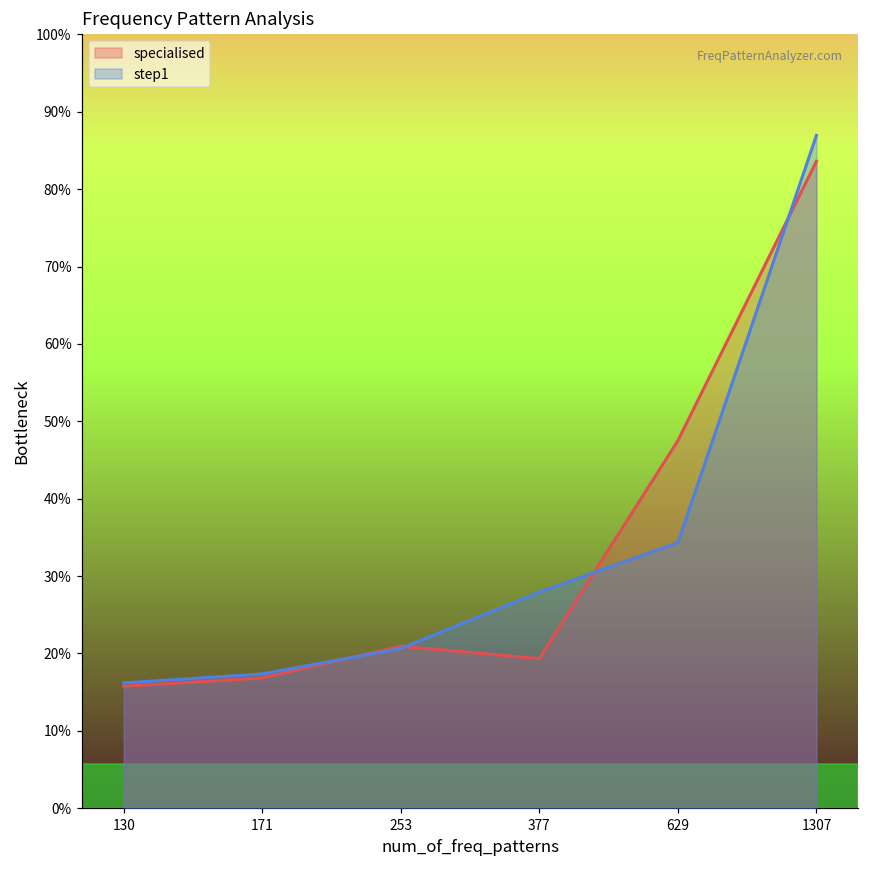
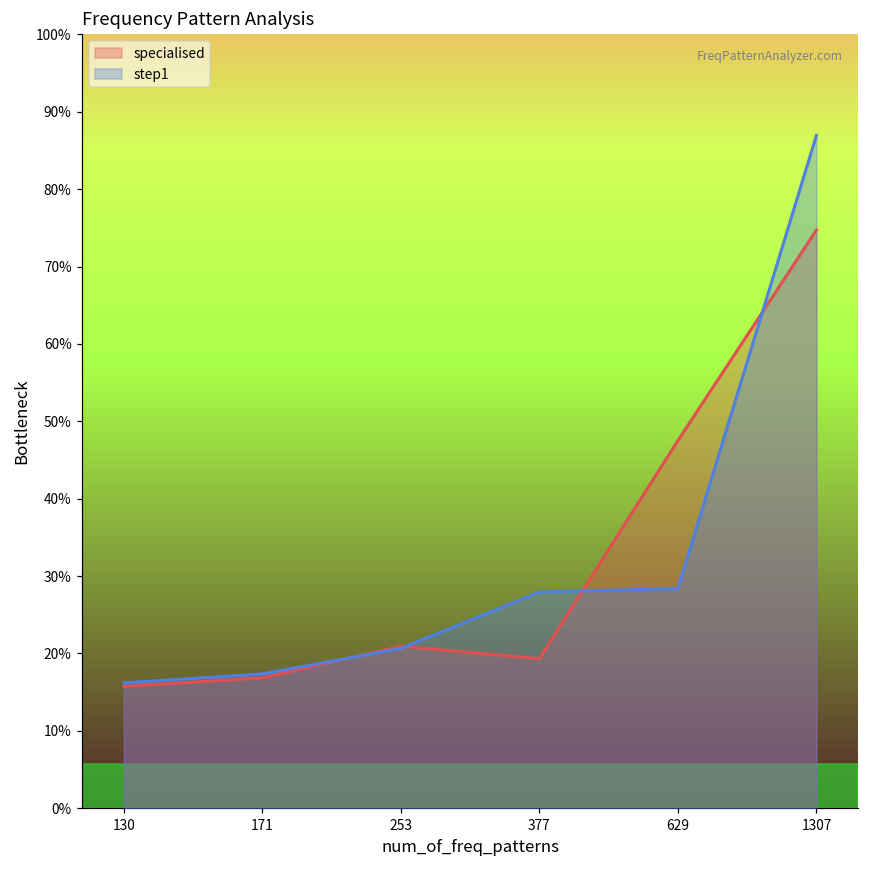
  {
    "specialised": {
      "130": "16%",
      "171": "17%",
      "377": "19%",
      "629": "48%",
-     "1307": "84%"
+     "1307": "75%"
    },
    "step1": {
      "130": "16%",
      "171": "17%",
      "377": "28%",
-     "629": "34%",
+     "629": "28%",
      "1307": "87%"
    }
  }
